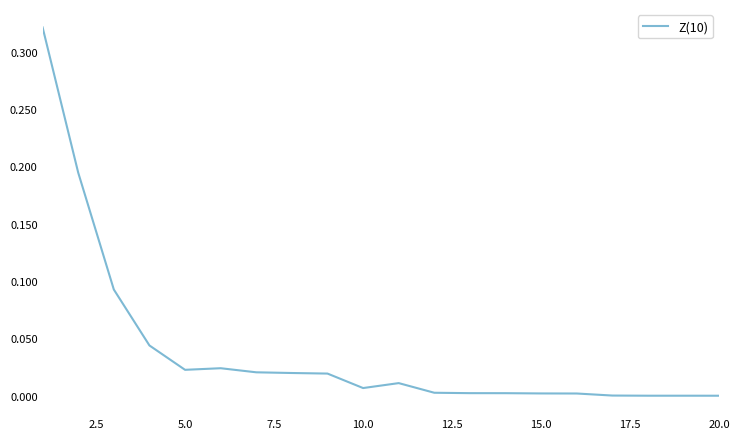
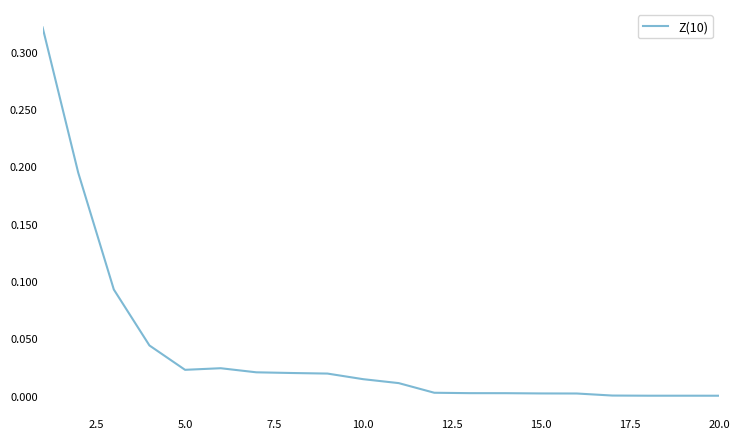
  {
    "5.0": 0.023,
-   "10.0": 0.007,
+   "10.0": 0.014,
    "15.0": 0.002,
    "20.0": 0.000
  }
